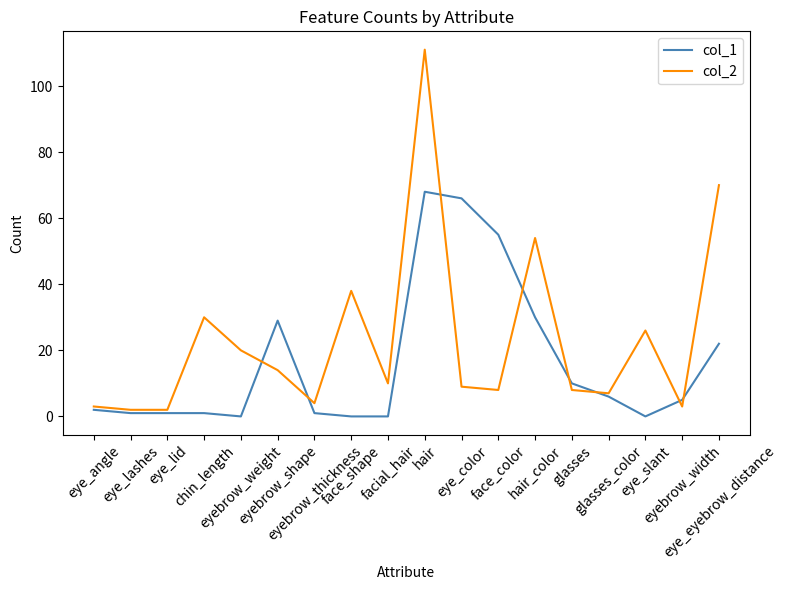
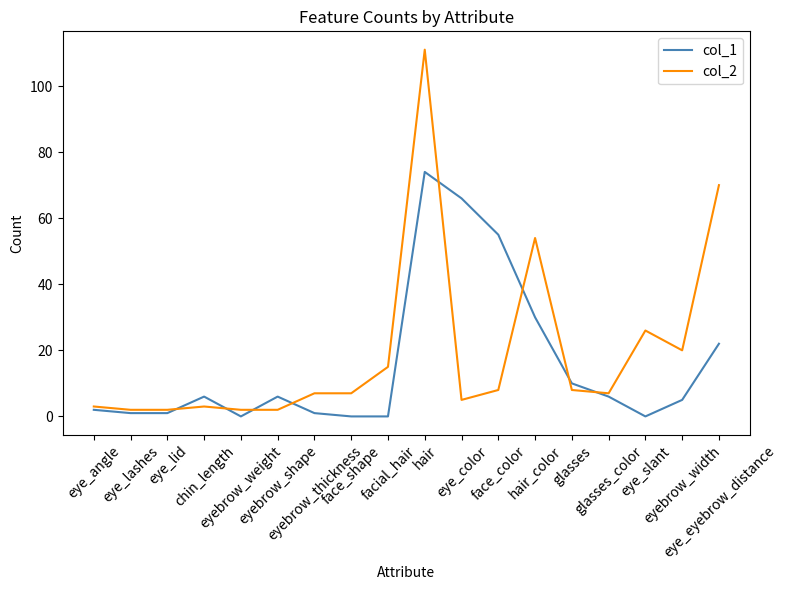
  {
    "col_1": {
      "eye_angle": 2,
      "eye_lashes": 1,
      "eye_lid": 1,
-     "chin_length": 1,
+     "chin_length": 6,
      "eyebrow_weight": 0,
-     "eyebrow_shape": 29,
+     "eyebrow_shape": 6,
      "eyebrow_thickness": 1,
      "face_shape": 0,
      "facial_hair": 0,
-     "hair": 68,
+     "hair": 74,
      "eye_color": 66,
      "face_color": 55,
      "hair_color": 30,
      "glasses": 10,
      "glasses_color": 6,
      "eye_slant": 0,
      "eyebrow_width": 5,
      "eye_eyebrow_distance": 22
    },
    "col_2": {
      "eye_angle": 3,
      "eye_lashes": 2,
      "eye_lid": 2,
-     "chin_length": 30,
-     "eyebrow_weight": 20,
-     "eyebrow_shape": 14,
-     "eyebrow_thickness": 4,
-     "face_shape": 38,
-     "facial_hair": 10,
+     "chin_length": 3,
+     "eyebrow_weight": 2,
+     "eyebrow_shape": 2,
+     "eyebrow_thickness": 7,
+     "face_shape": 7,
+     "facial_hair": 15,
      "hair": 111,
-     "eye_color": 9,
+     "eye_color": 5,
      "face_color": 8,
      "hair_color": 54,
      "glasses": 8,
      "glasses_color": 7,
      "eye_slant": 26,
-     "eyebrow_width": 3,
+     "eyebrow_width": 20,
      "eye_eyebrow_distance": 70
    }
  }
